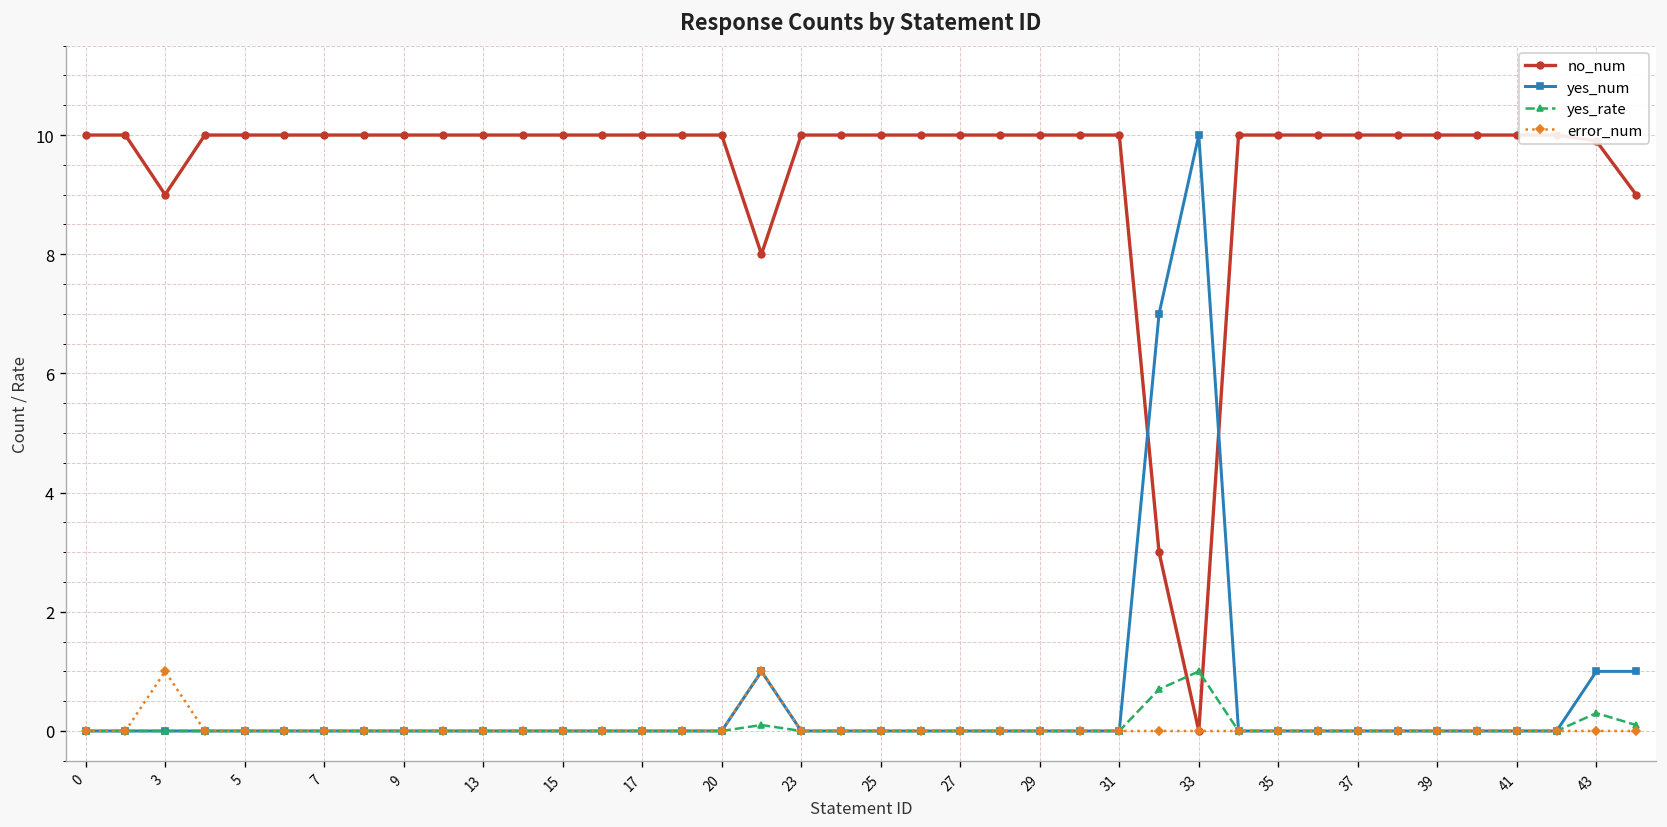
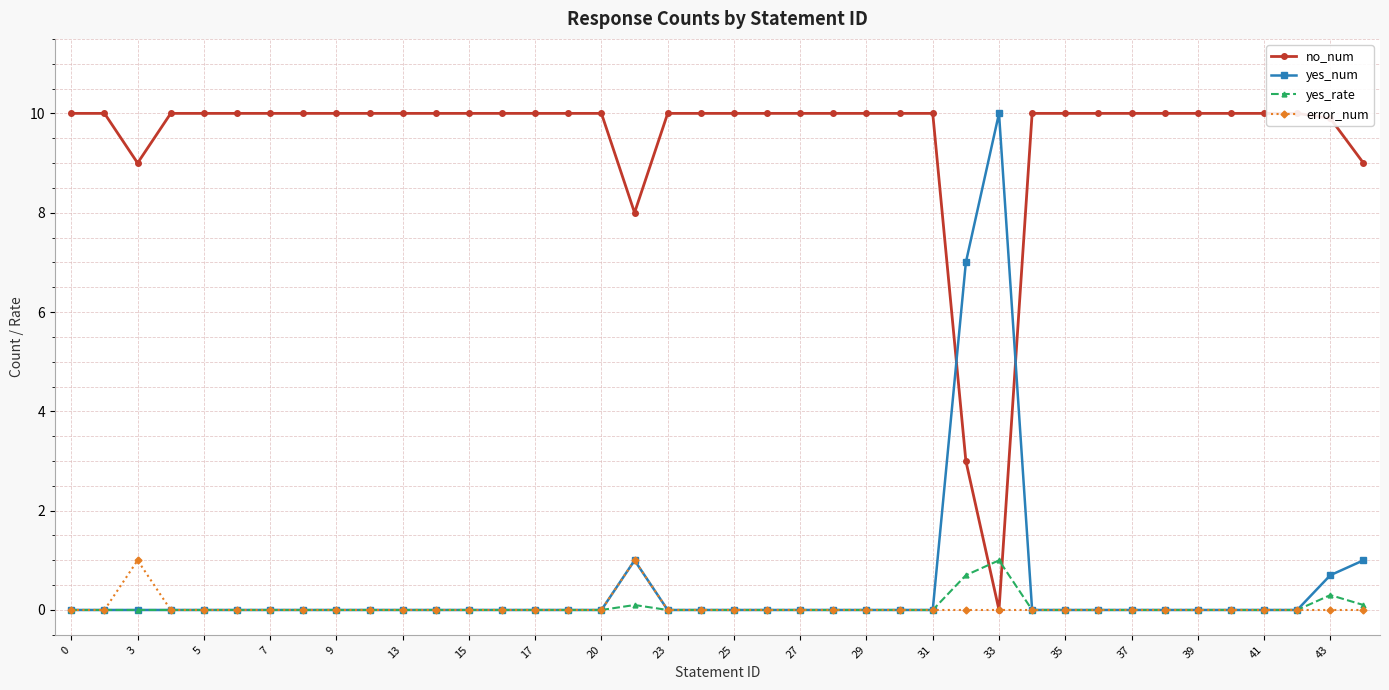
  {
    "no_num": {
      "0": 10.0,
      "20": 10.0,
      "41": 10.0
    },
    "yes_num": {
-     "43": 1.0
+     "43": 0.7
    },
    "yes_rate": {
      "43": 0.3
    },
    "error_num": {
      "43": 0.0
    }
  }
